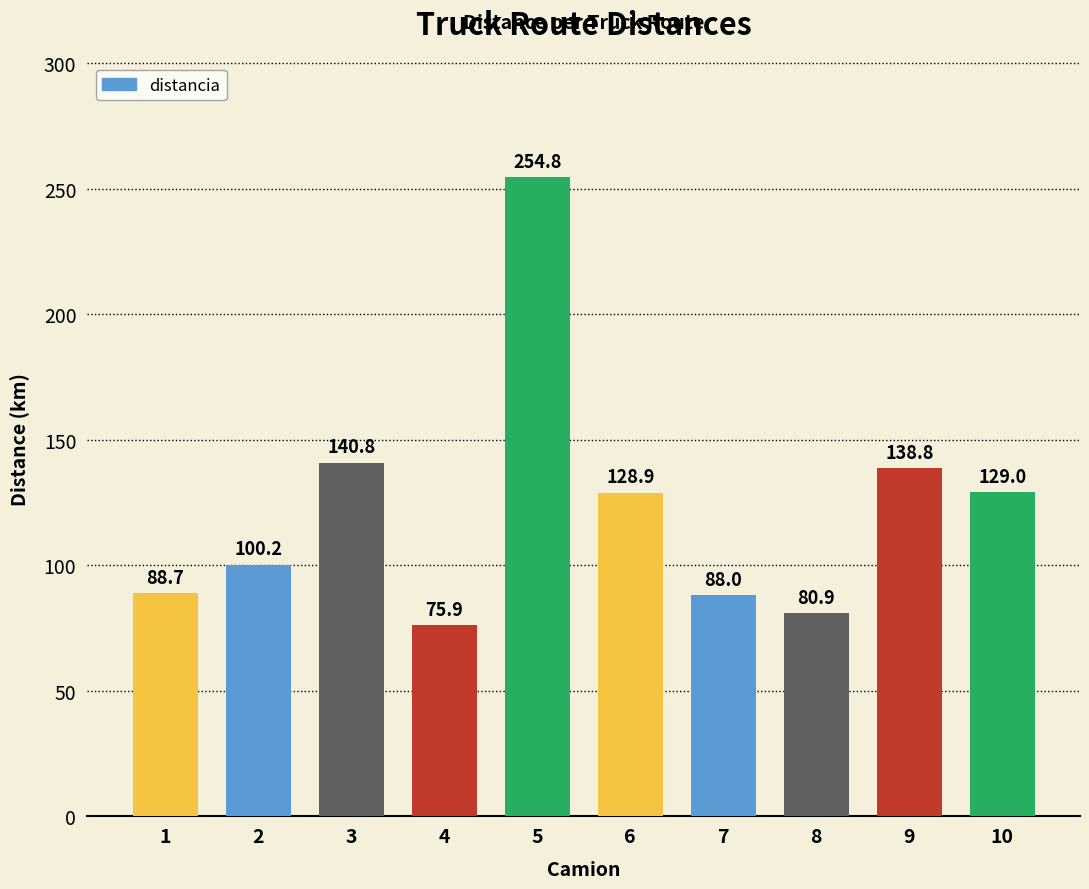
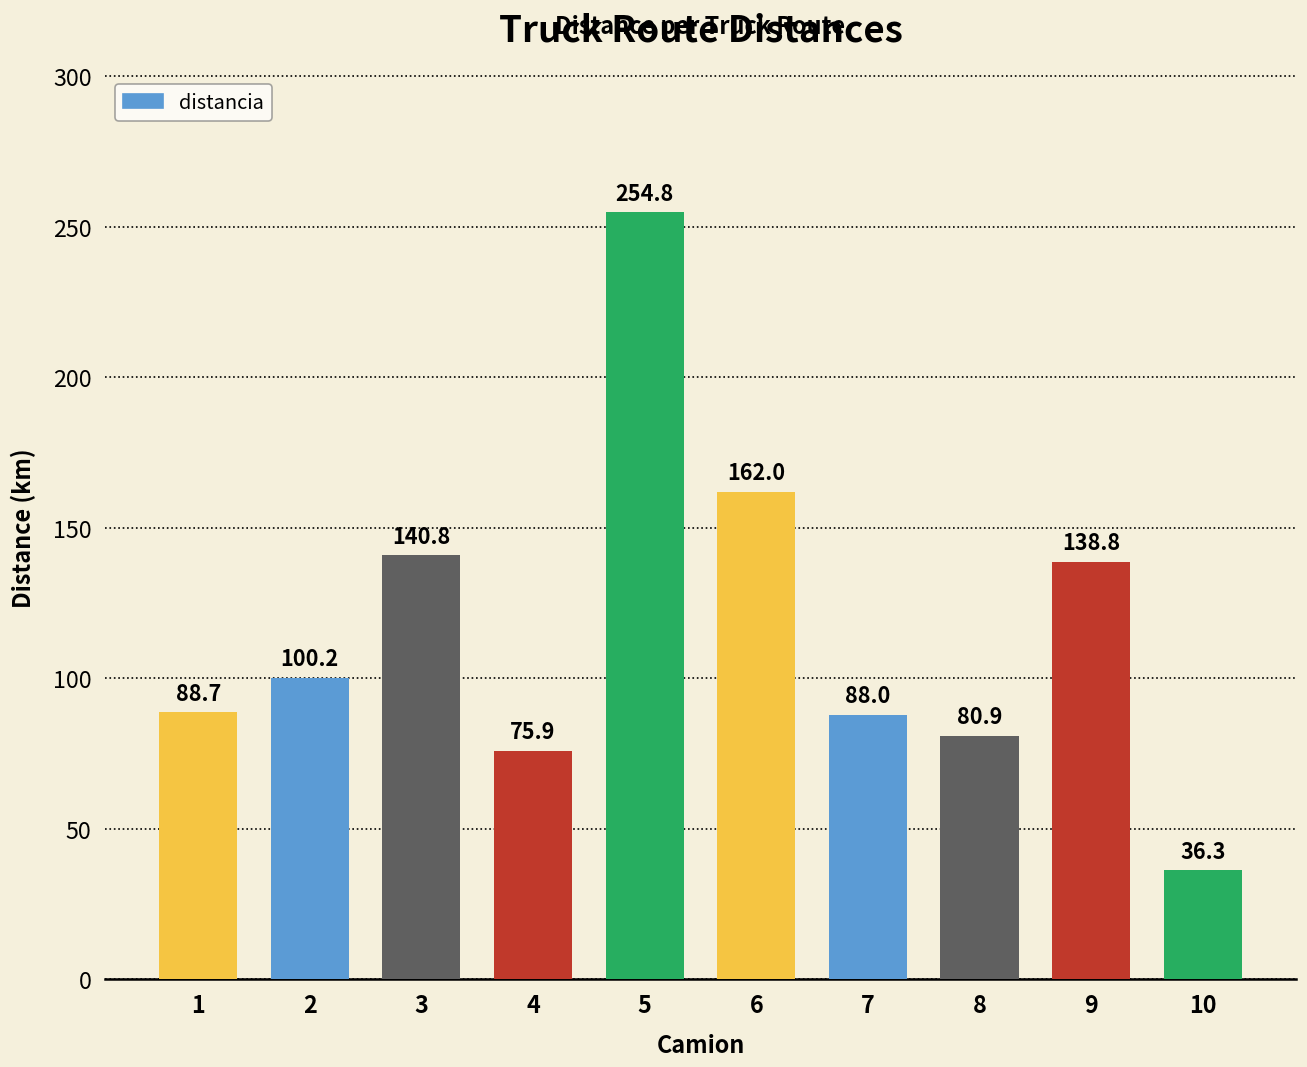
  {
    "1": 88.7,
    "2": 100.2,
    "3": 140.8,
    "4": 75.9,
    "5": 254.8,
-   "6": 128.9,
+   "6": 162.0,
    "7": 88.0,
    "8": 80.9,
    "9": 138.8,
-   "10": 129.0
+   "10": 36.3
  }
